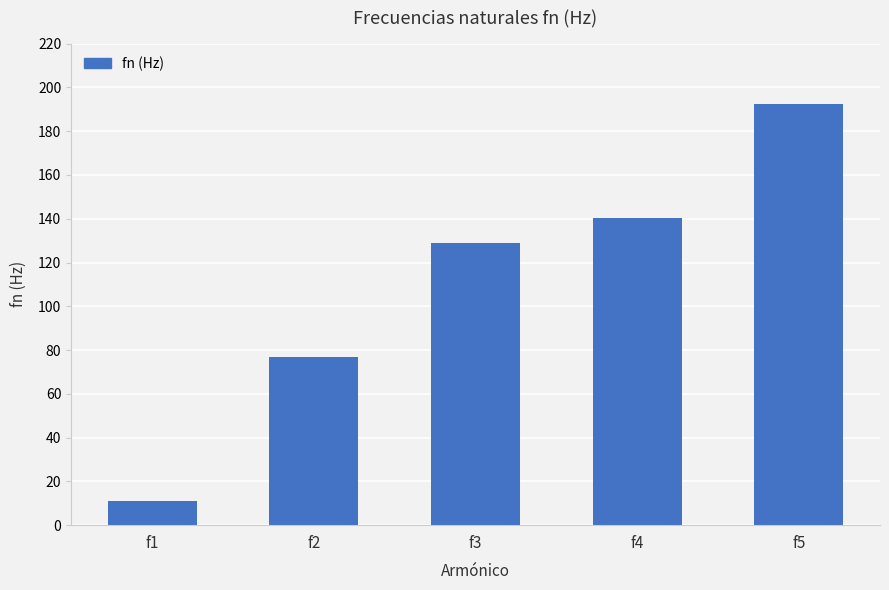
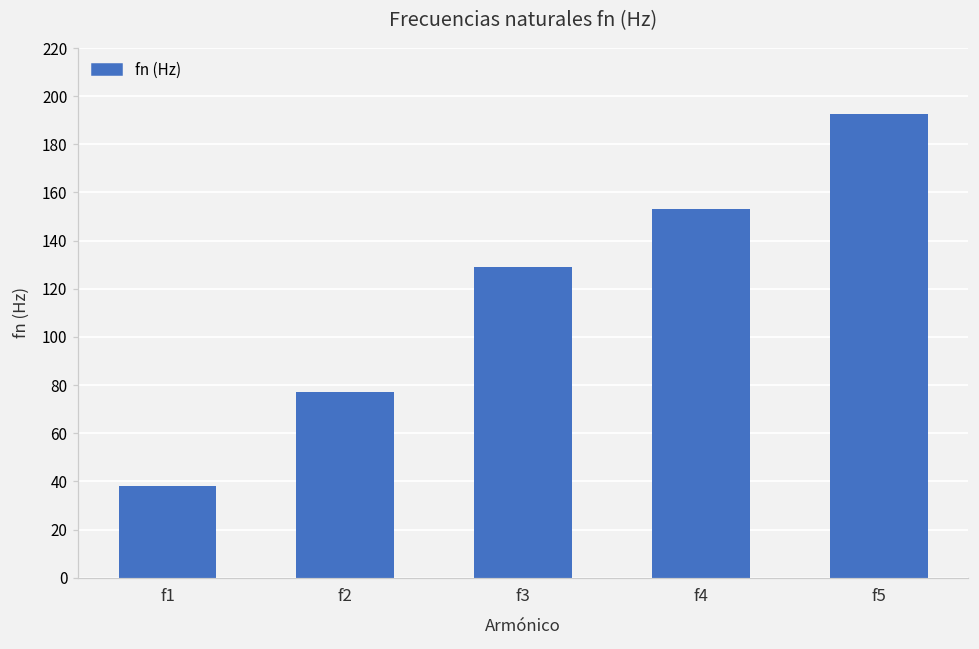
  {
-   "f1": 11,
+   "f1": 38,
    "f2": 77,
    "f3": 129,
-   "f4": 141,
+   "f4": 153,
    "f5": 192
  }
